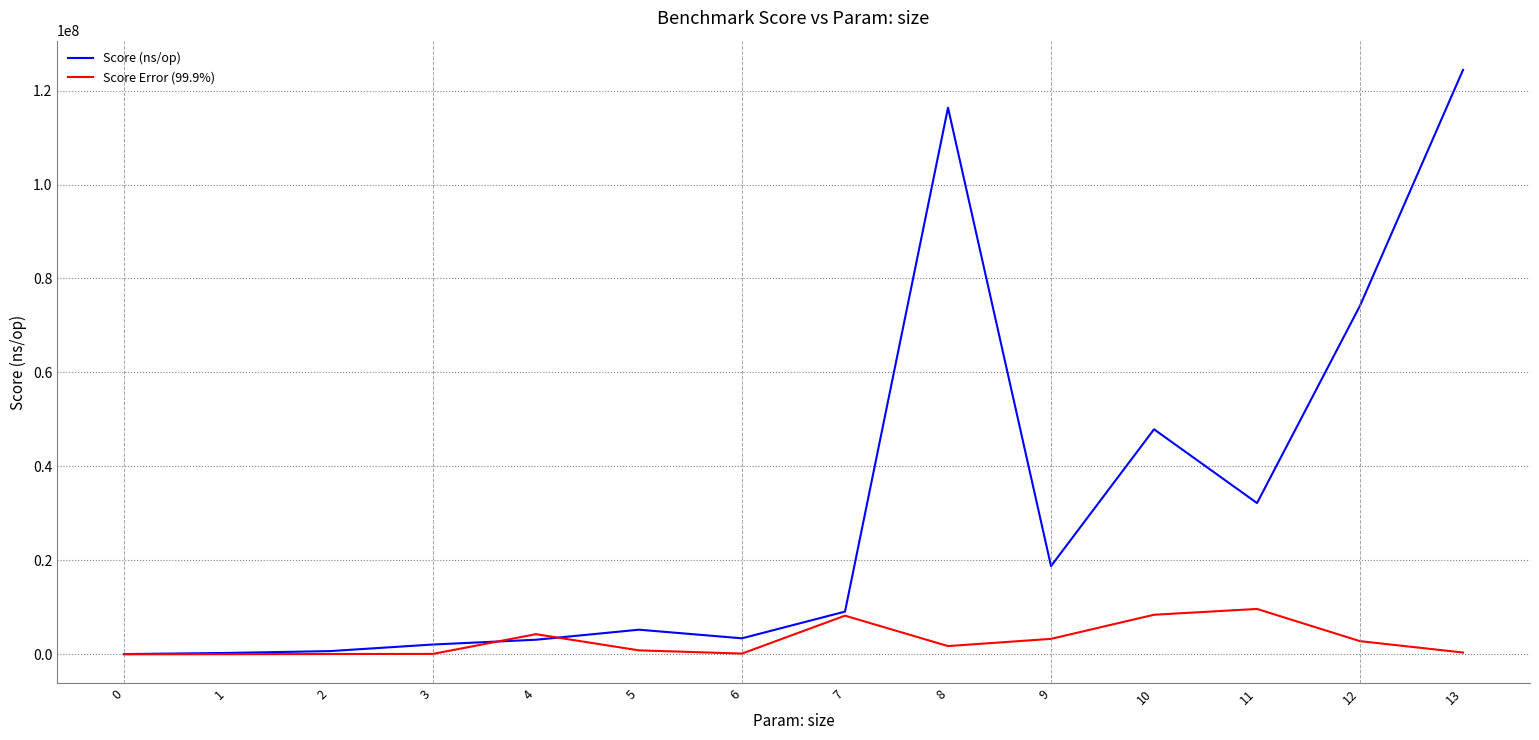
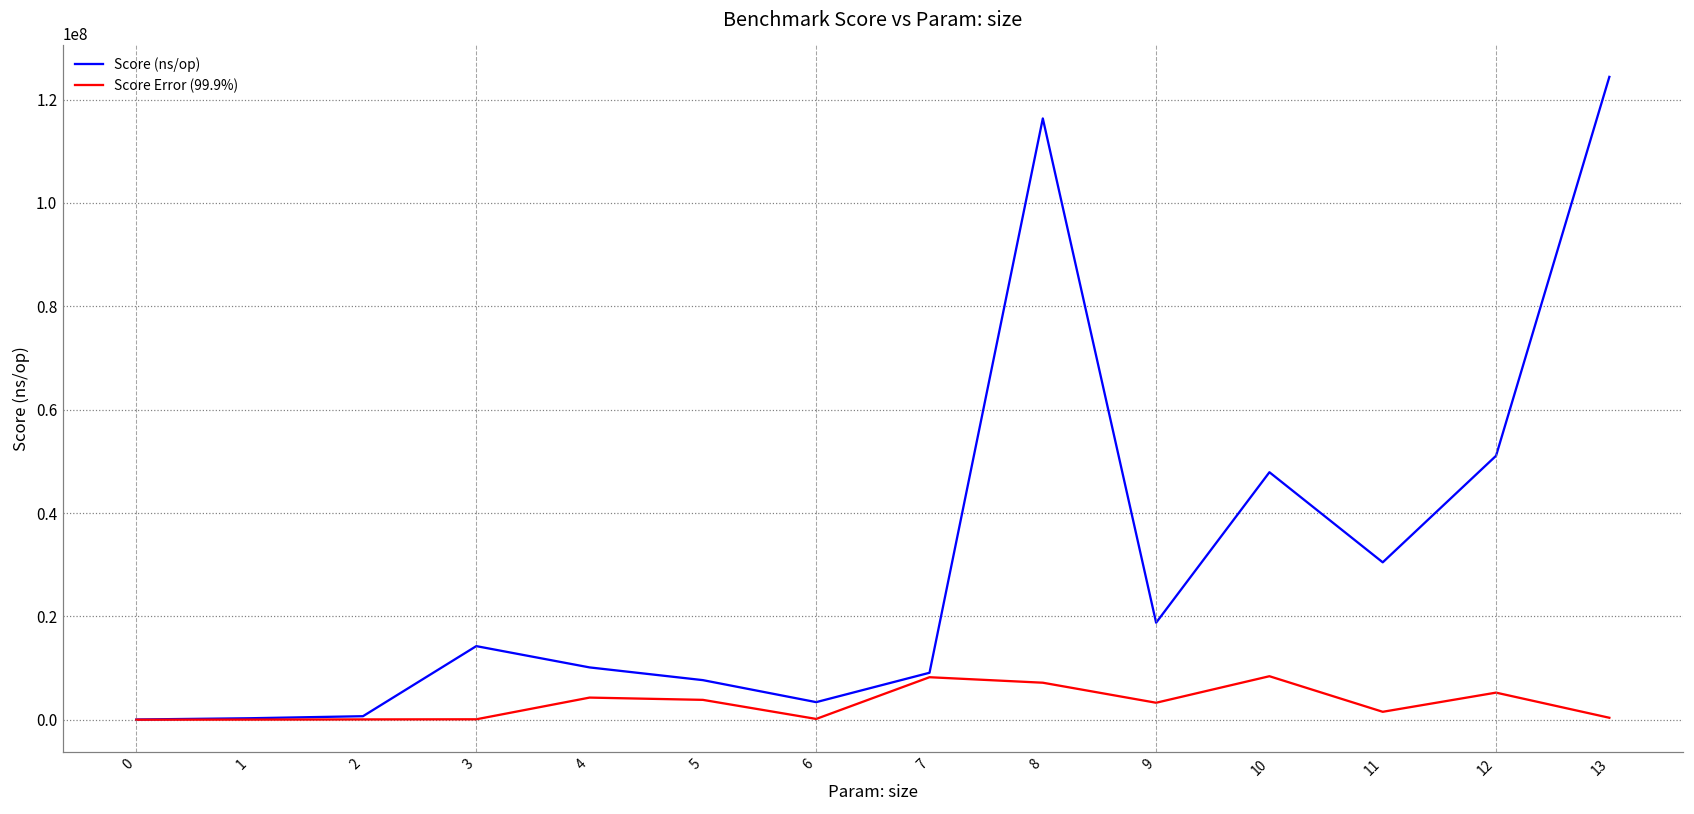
  {
    "Score (ns/op)": {
      "2": 1000000,
-     "3": 2000000,
-     "4": 3000000,
-     "5": 5000000,
+     "3": 14000000,
+     "4": 10000000,
+     "5": 8000000,
      "6": 3000000,
      "7": 9000000,
      "8": 116000000,
      "9": 19000000,
      "10": 48000000,
-     "11": 32000000,
-     "12": 74000000,
+     "11": 30000000,
+     "12": 51000000,
      "13": 124000000
    },
    "Score Error (99.9%)": {
      "2": 0,
      "3": 0,
      "4": 4000000,
-     "5": 1000000,
+     "5": 4000000,
      "6": 0,
      "7": 8000000,
-     "8": 2000000,
+     "8": 7000000,
      "9": 3000000,
      "10": 8000000,
-     "11": 10000000,
-     "12": 3000000,
+     "11": 2000000,
+     "12": 5000000,
      "13": 0
    }
  }
